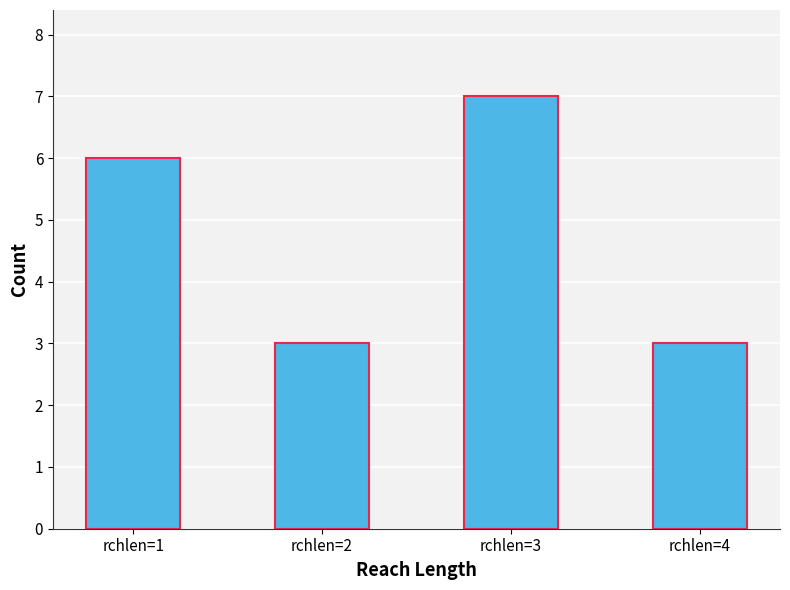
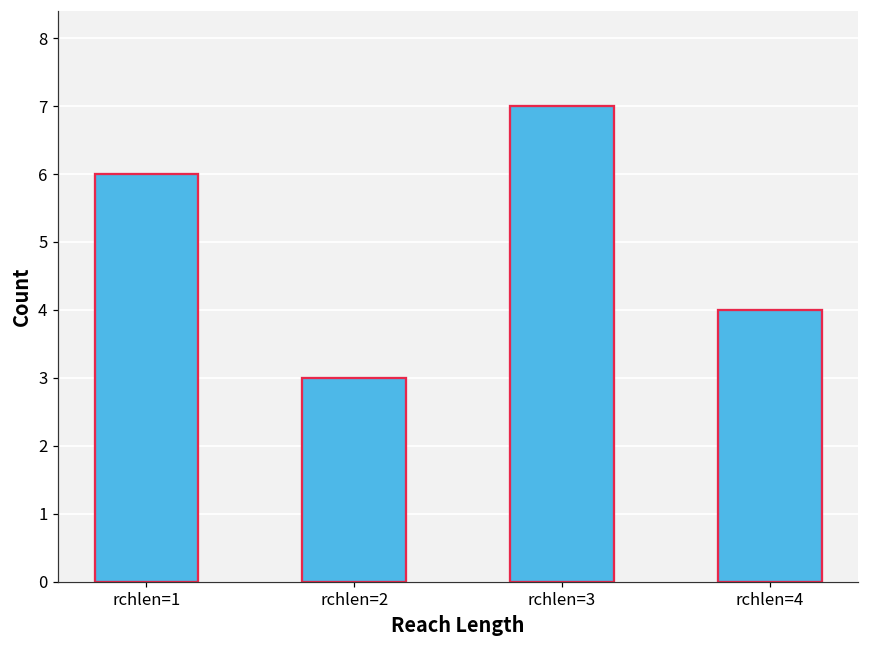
  {
    "rchlen=1": 6,
    "rchlen=2": 3,
    "rchlen=3": 7,
-   "rchlen=4": 3
+   "rchlen=4": 4
  }
